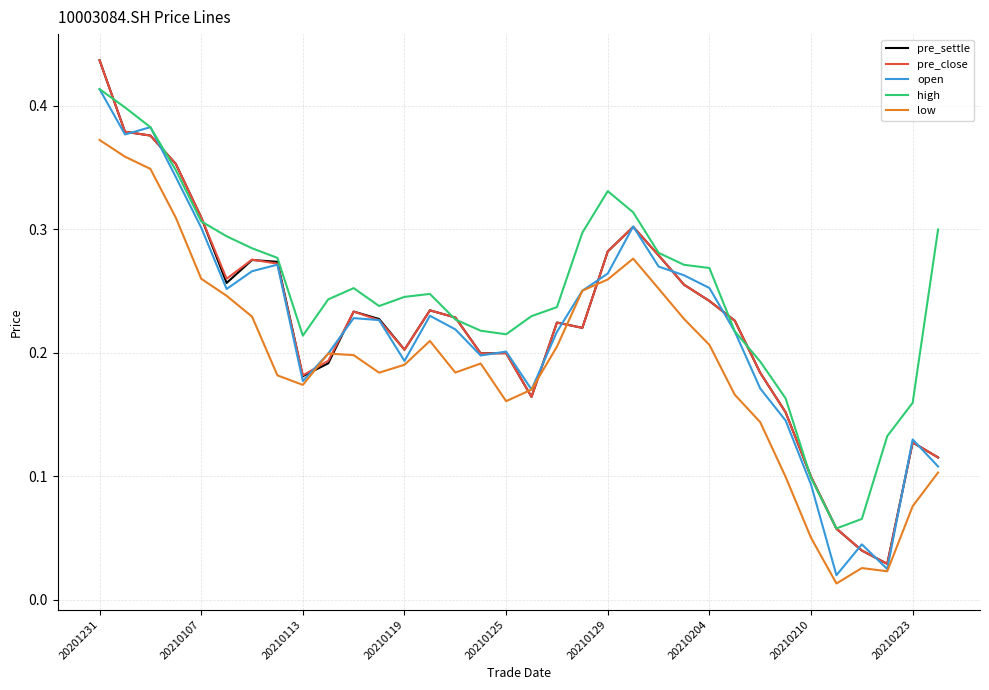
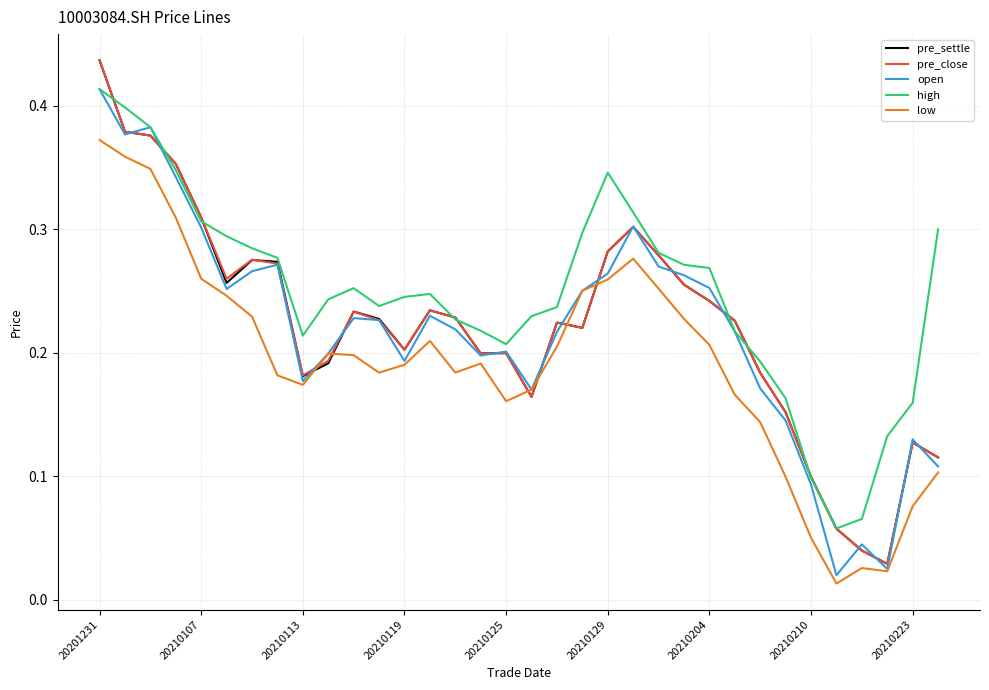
  {
    "open": {
      "20210107": 0.301,
      "20210113": 0.177,
      "20210119": 0.193,
      "20210129": 0.264,
      "20210204": 0.253,
      "20210210": 0.093,
      "20210223": 0.130
    },
    "high": {
      "20210107": 0.307,
      "20210113": 0.214,
      "20210119": 0.245,
-     "20210125": 0.215,
-     "20210129": 0.331,
+     "20210125": 0.207,
+     "20210129": 0.346,
      "20210204": 0.269,
      "20210223": 0.160
    }
  }
